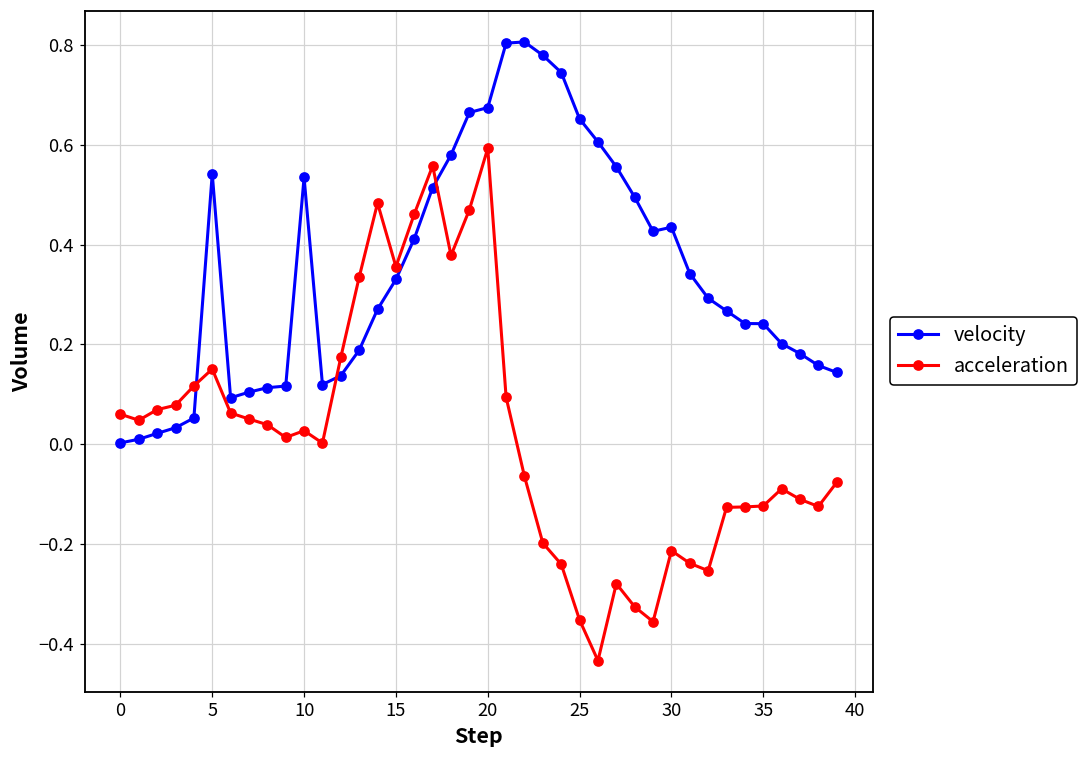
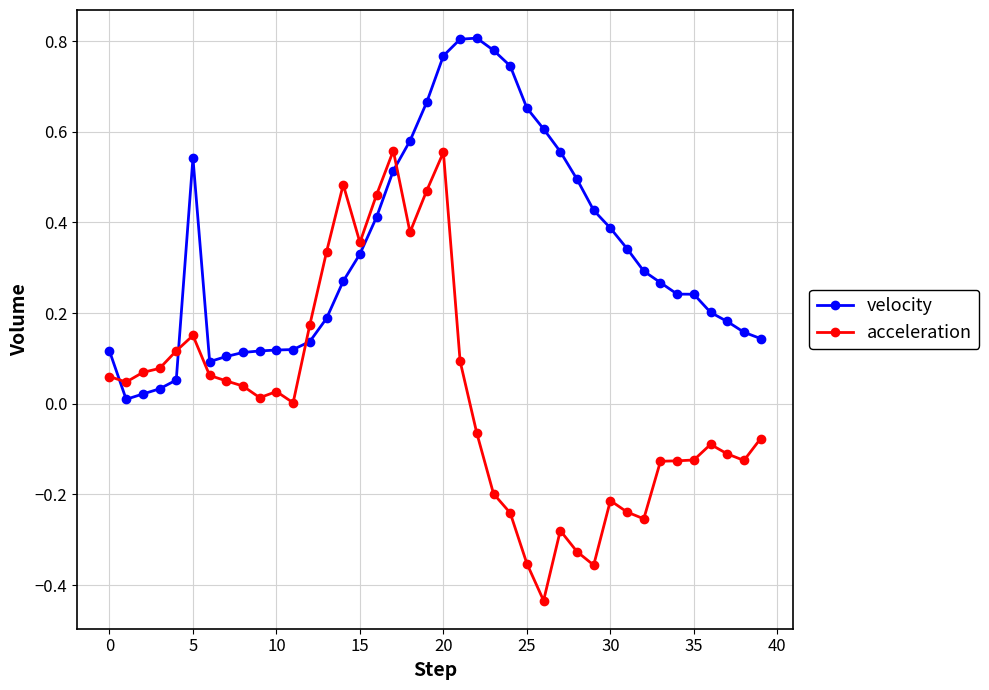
  {
    "velocity": {
-     "0": 0.00,
+     "0": 0.12,
      "5": 0.54,
-     "10": 0.53,
+     "10": 0.12,
      "15": 0.33,
-     "20": 0.67,
+     "20": 0.77,
      "25": 0.65,
-     "30": 0.44,
+     "30": 0.39,
      "35": 0.24
    },
    "acceleration": {
      "0": 0.06,
      "5": 0.15,
      "10": 0.03,
      "15": 0.36,
-     "20": 0.59,
+     "20": 0.55,
      "25": -0.35,
      "30": -0.21,
      "35": -0.12
    }
  }
